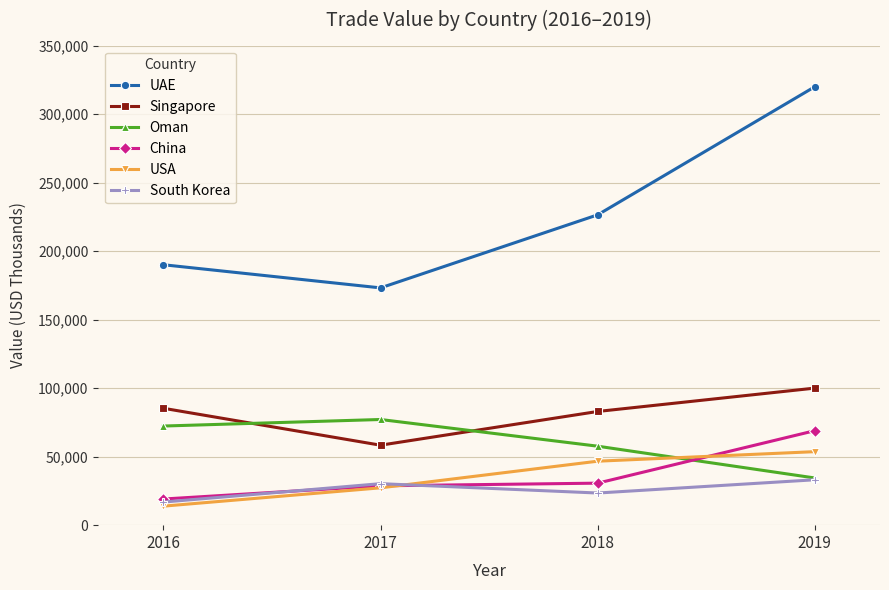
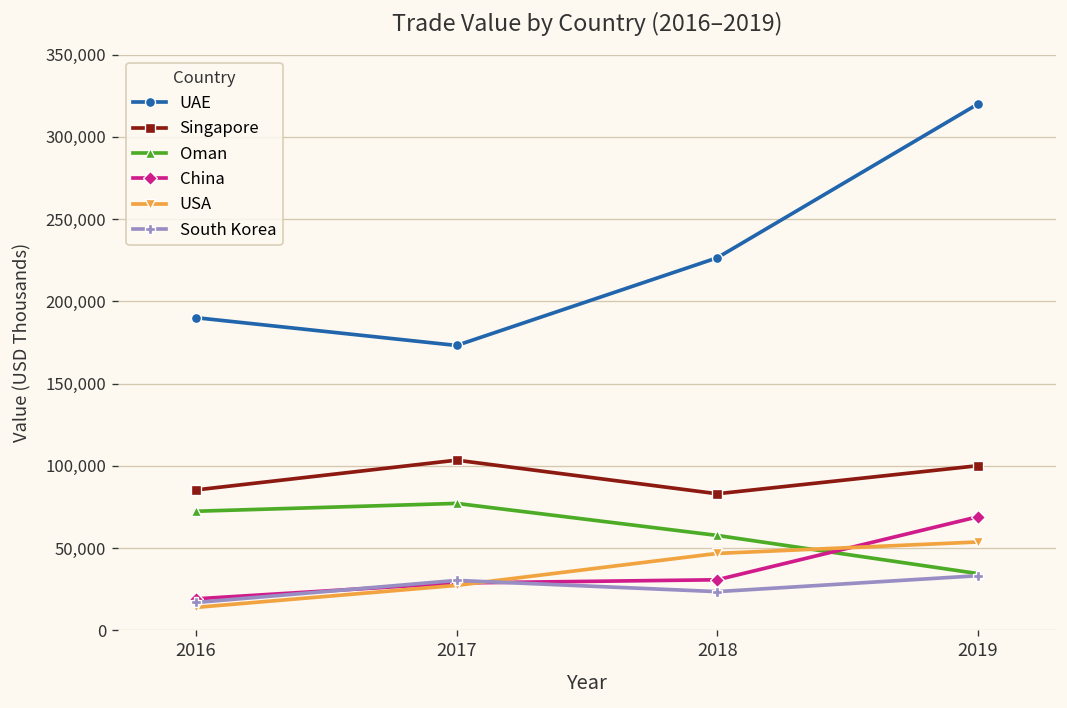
  {
    "UAE": {
      "2016": "190,000",
      "2017": "173,000",
      "2018": "226,000",
      "2019": "320,000"
    },
    "Singapore": {
      "2016": "85,000",
-     "2017": "58,000",
+     "2017": "103,000",
      "2018": "83,000",
      "2019": "100,000"
    },
    "Oman": {
      "2016": "72,000",
      "2017": "77,000",
      "2018": "58,000"
    },
    "China": {
      "2016": "19,000",
      "2018": "31,000",
      "2019": "69,000"
    },
    "USA": {
      "2016": "14,000",
      "2018": "47,000",
      "2019": "54,000"
    },
    "South Korea": {
      "2016": "17,000",
      "2018": "23,000"
    }
  }
